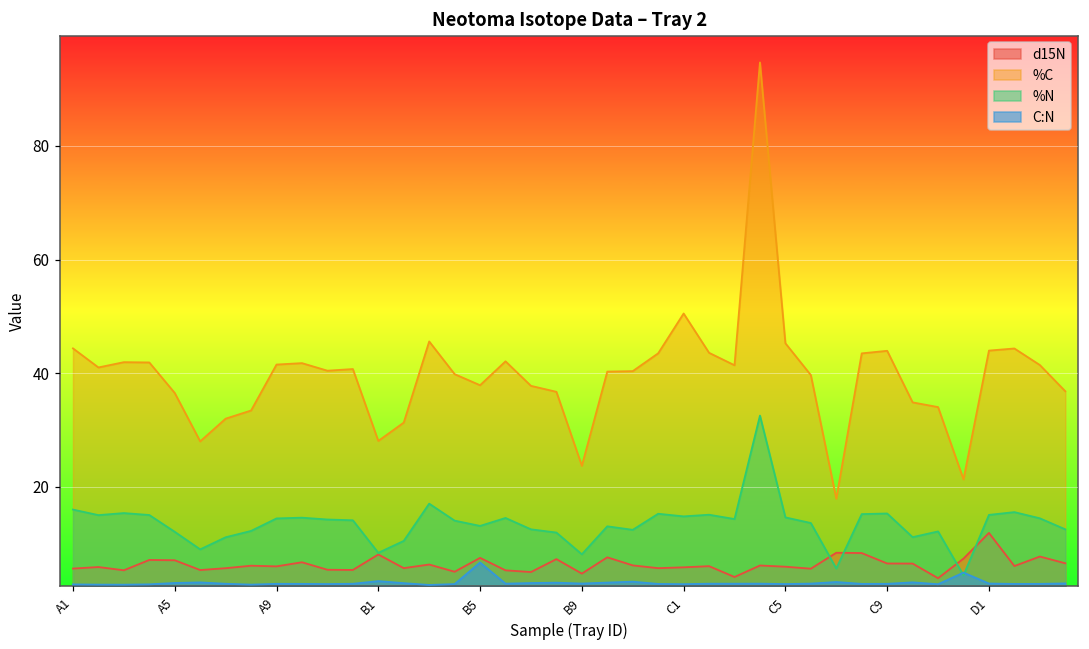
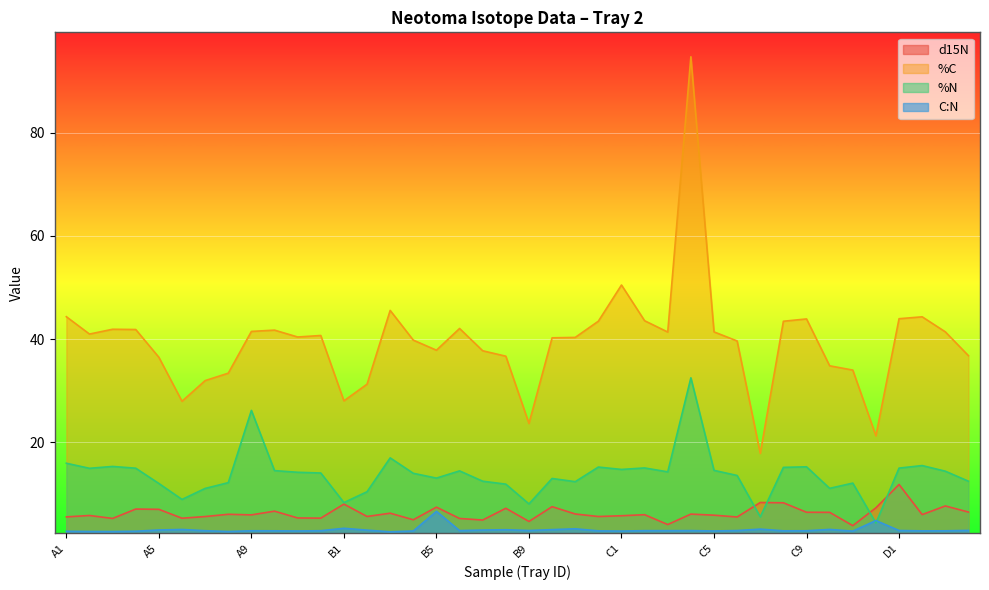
  {
    "d15N": {
      "A1": 6,
      "A5": 7,
      "A9": 6,
      "B5": 7,
      "B9": 5,
      "C1": 6,
      "C5": 6,
      "C9": 6,
      "D1": 12
    },
    "%C": {
      "A1": 44,
      "A5": 36,
      "A9": 42,
      "B1": 28,
      "B5": 38,
      "B9": 24,
      "C1": 50,
-     "C5": 45,
+     "C5": 41,
      "C9": 44,
      "D1": 44
    },
    "%N": {
      "A1": 16,
      "A5": 12,
-     "A9": 14,
+     "A9": 26,
      "B5": 13,
      "B9": 8,
      "C1": 15,
      "C5": 15,
      "C9": 15,
      "D1": 15
    },
    "C:N": {
      "A1": 3,
      "A5": 3,
      "A9": 3,
      "B1": 3,
      "B5": 7,
      "B9": 3,
      "C1": 3,
      "C5": 3,
      "C9": 3,
      "D1": 3
    }
  }
